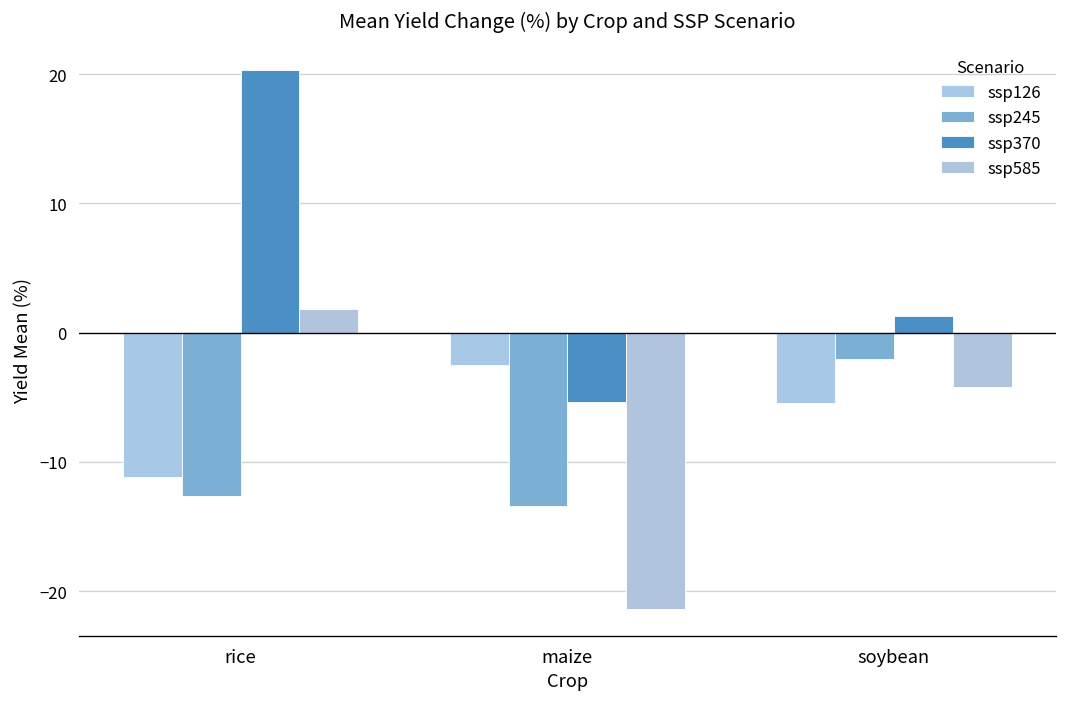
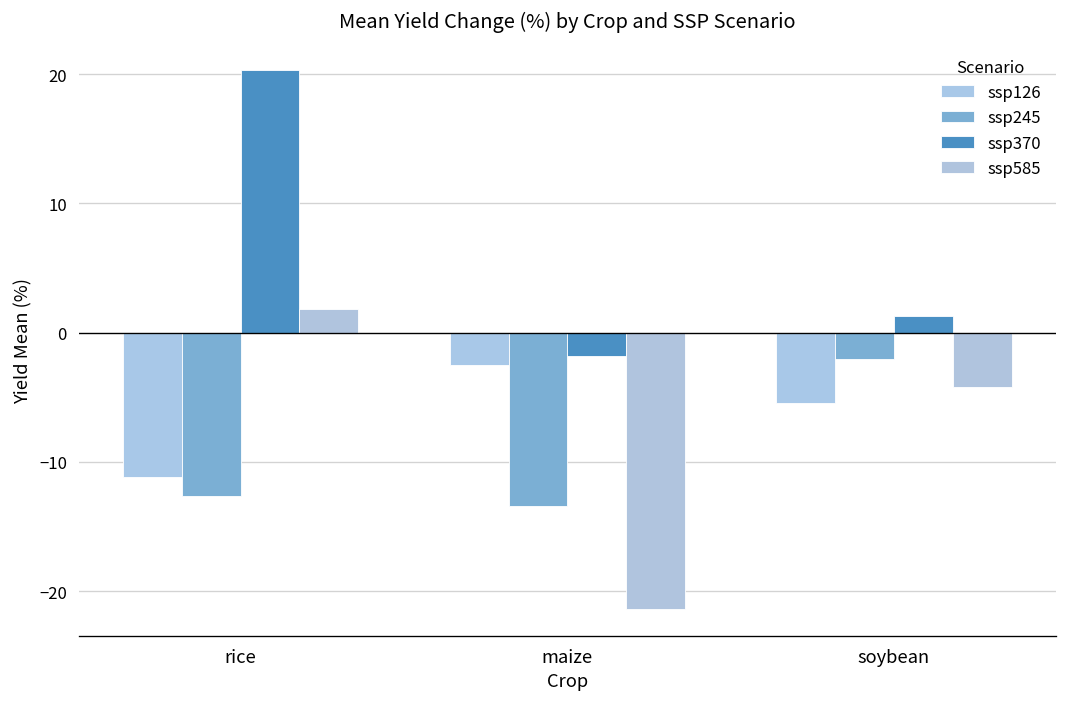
  {
    "ssp370": {
      "rice": 20.3,
-     "maize": -5.4,
+     "maize": -1.8,
      "soybean": 1.3
    }
  }
